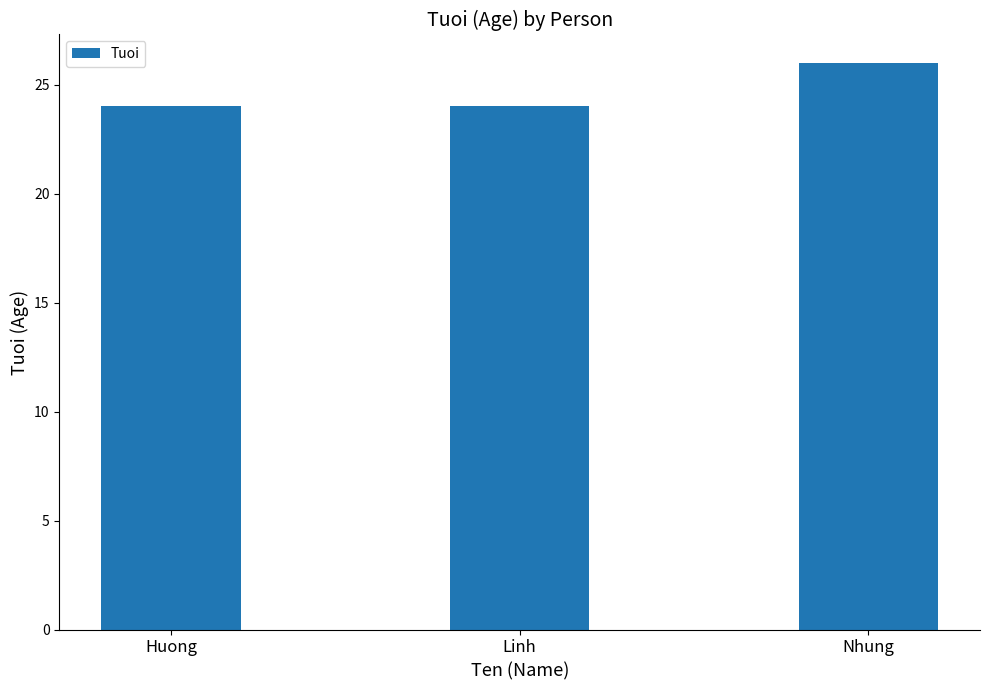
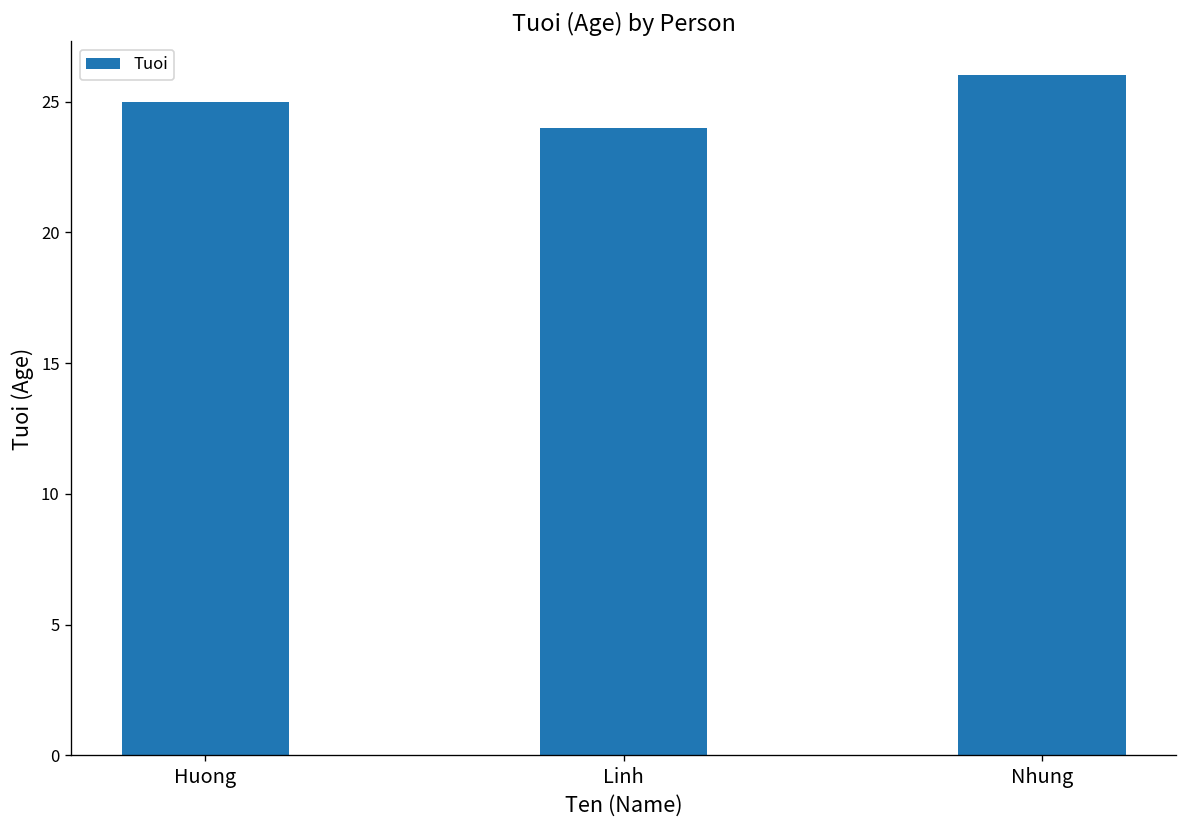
  {
-   "Huong": 24,
+   "Huong": 25,
    "Linh": 24,
    "Nhung": 26
  }
